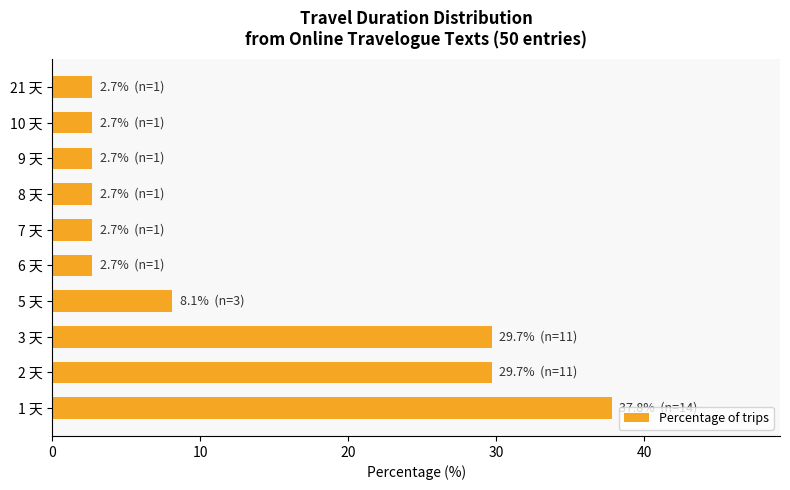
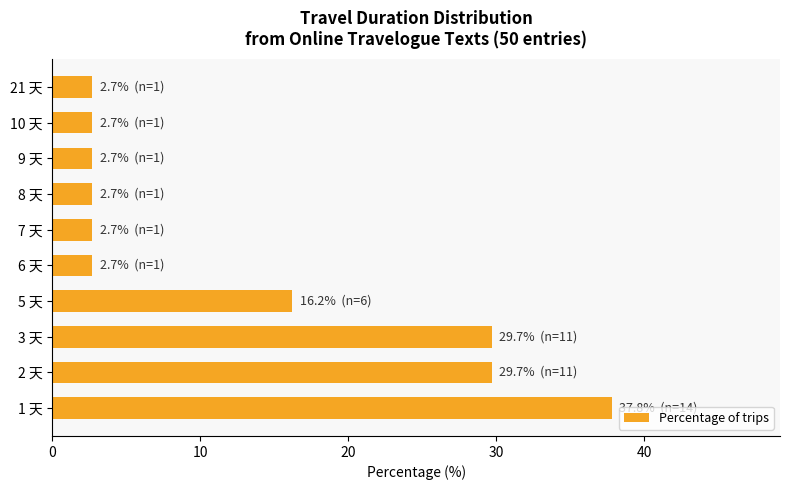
  {
    "21 天": "2.7%",
    "10 天": "2.7%",
    "9 天": "2.7%",
    "8 天": "2.7%",
    "7 天": "2.7%",
    "6 天": "2.7%",
-   "5 天": "8.1% (n=3)",
+   "5 天": "16.2% (n=6)",
    "3 天": "29.7%",
    "2 天": "29.7%"
  }
